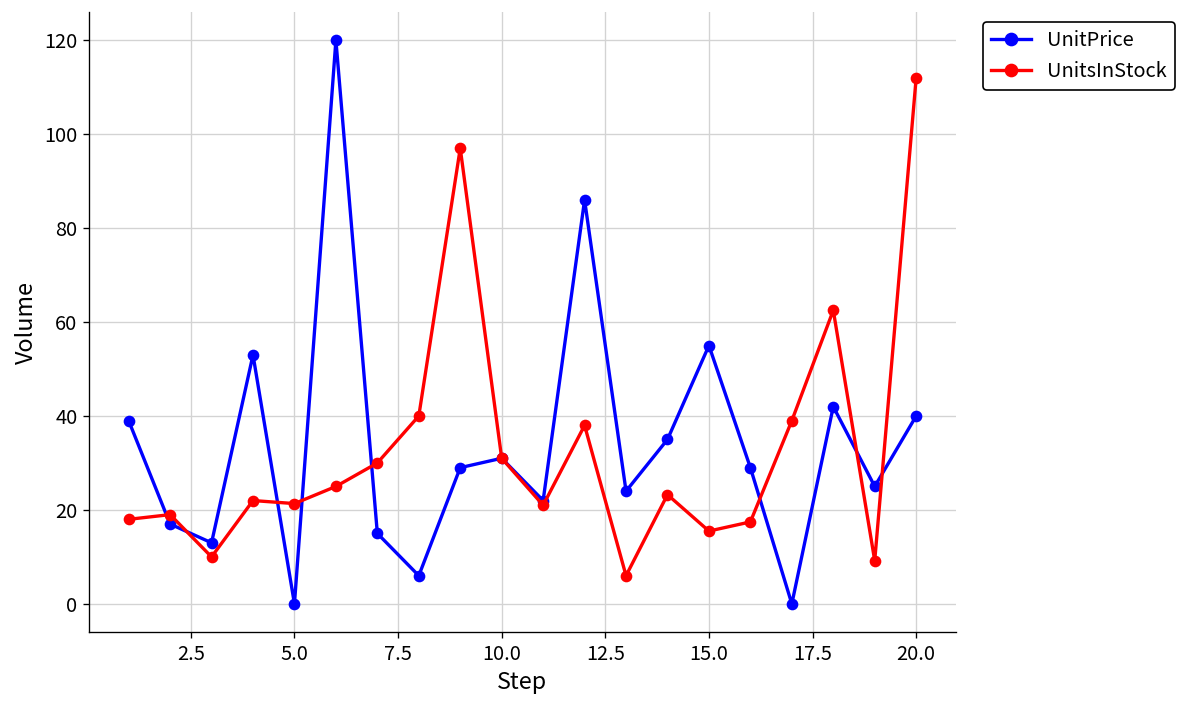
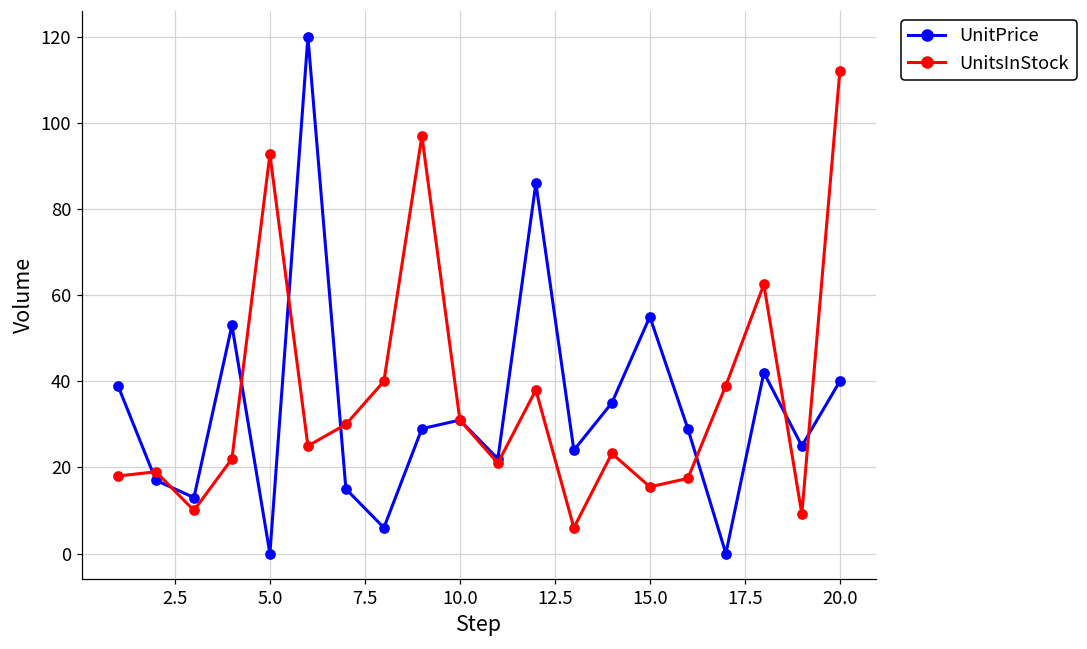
  {
    "UnitPrice": {
      "5.0": 0,
      "15.0": 55,
      "20.0": 40
    },
    "UnitsInStock": {
-     "5.0": 21,
+     "5.0": 93,
      "15.0": 16,
      "20.0": 112
    }
  }
